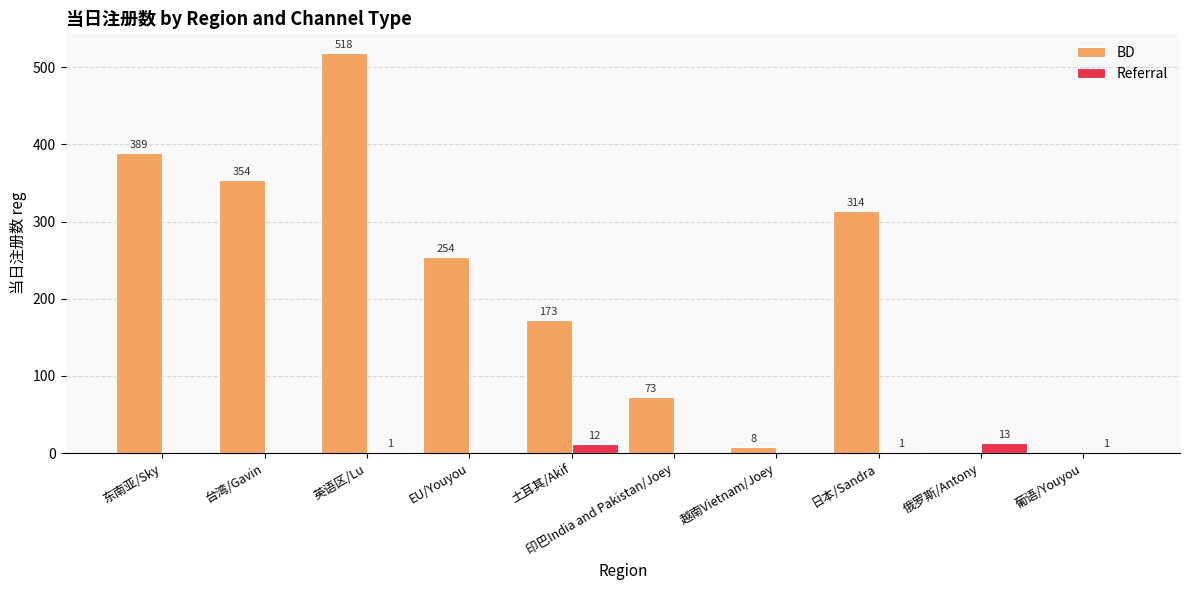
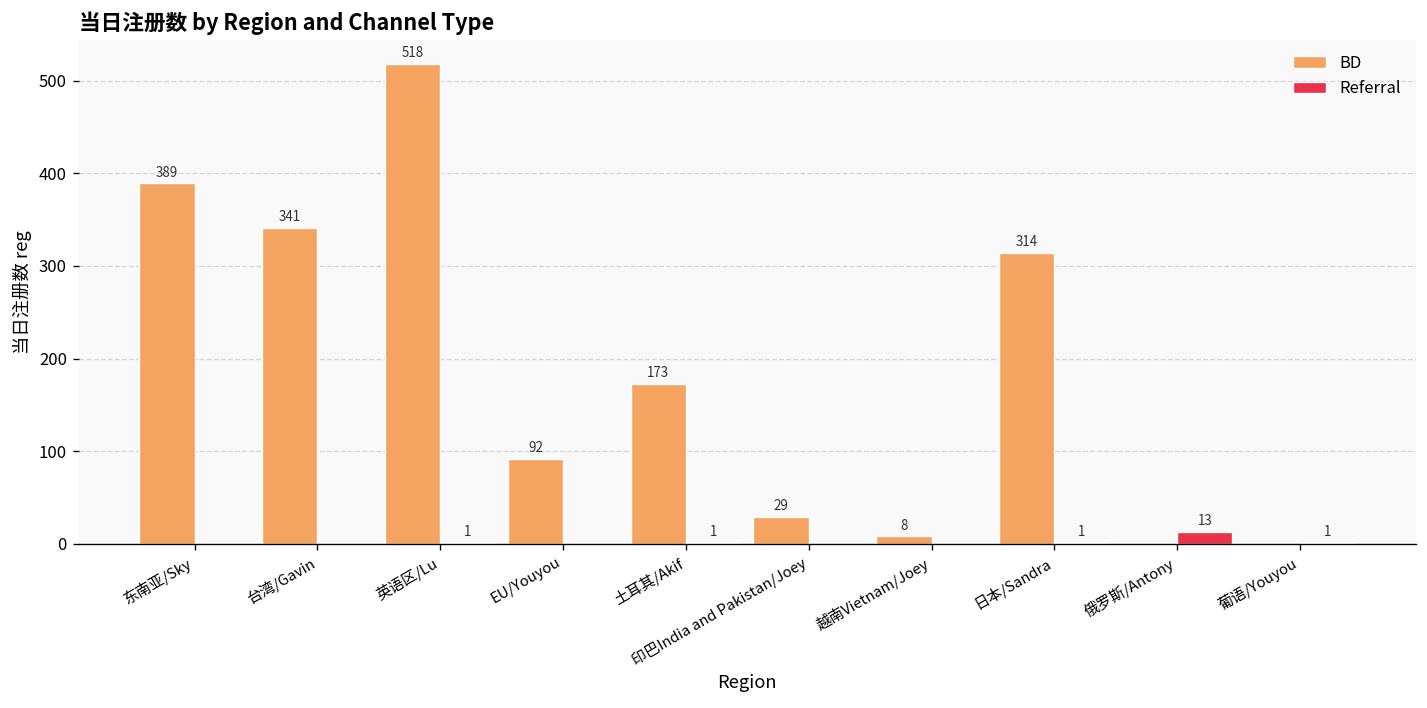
  {
    "BD": {
      "东南亚/Sky": 389,
-     "台湾/Gavin": 354,
+     "台湾/Gavin": 341,
      "英语区/Lu": 518,
-     "EU/Youyou": 254,
+     "EU/Youyou": 92,
      "土耳其/Akif": 173,
-     "印巴India and Pakistan/Joey": 73,
+     "印巴India and Pakistan/Joey": 29,
      "越南Vietnam/Joey": 8,
      "日本/Sandra": 314
    },
    "Referral": {
      "英语区/Lu": 1,
-     "土耳其/Akif": 12,
+     "土耳其/Akif": 1,
      "日本/Sandra": 1,
      "俄罗斯/Antony": 13,
      "葡语/Youyou": 1
    }
  }
